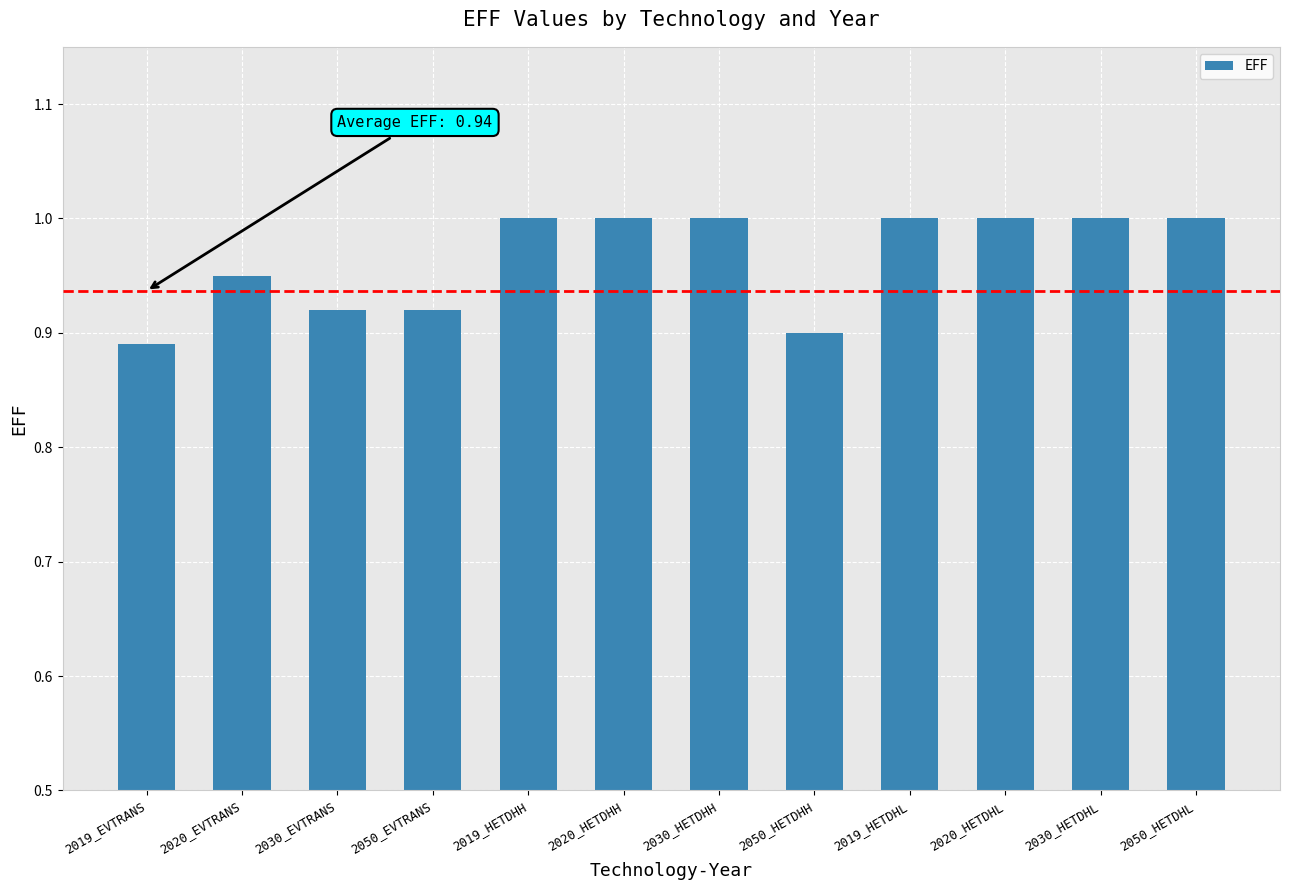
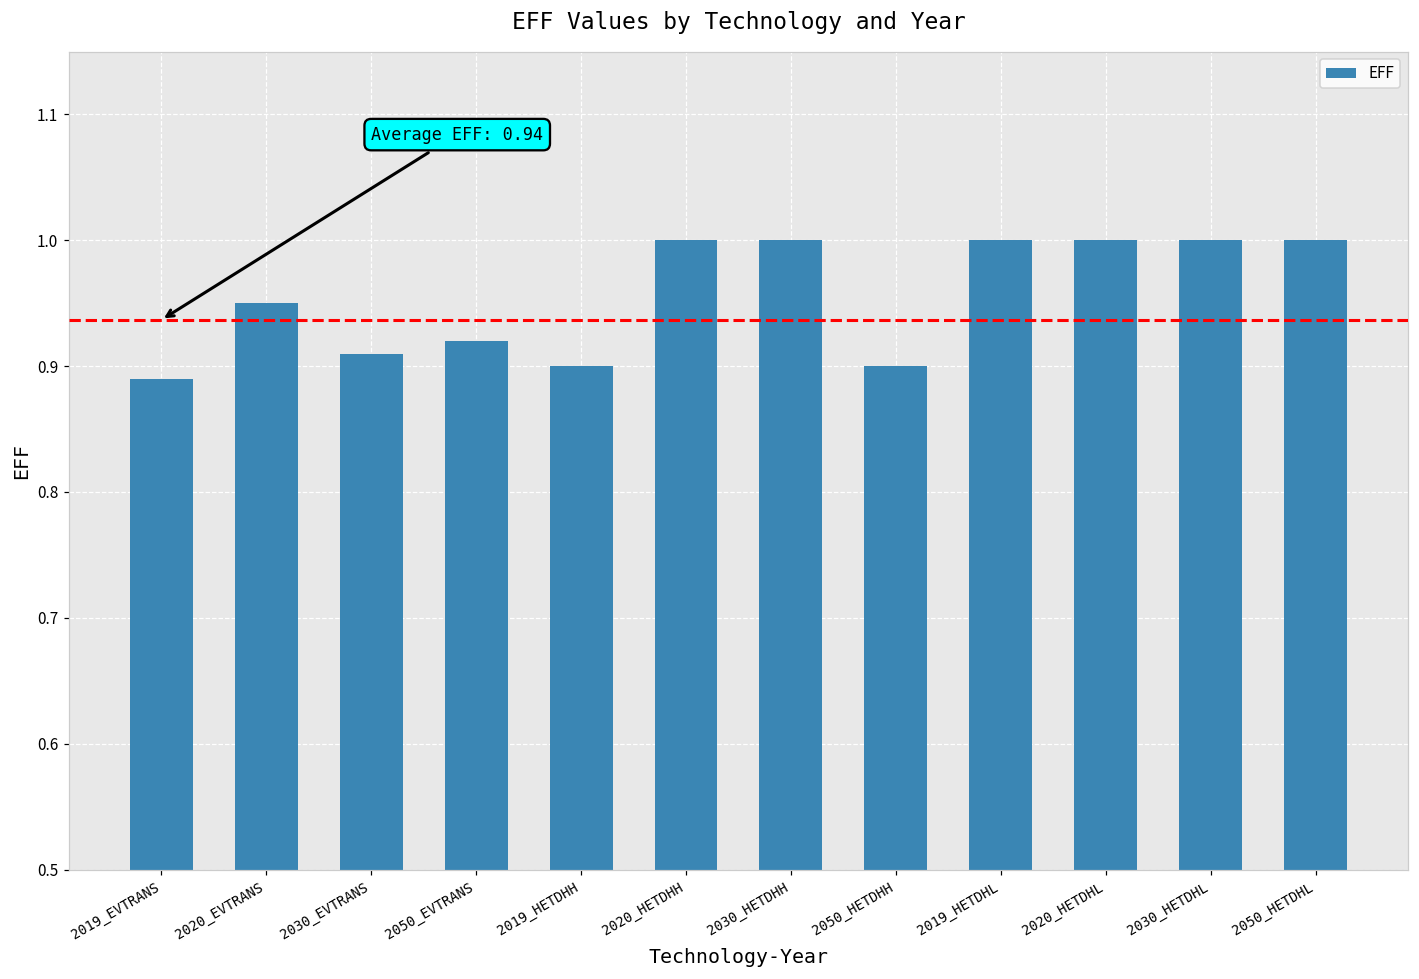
  {
    "2019_EVTRANS": 0.89,
-   "2030_EVTRANS": 0.92,
+   "2030_EVTRANS": 0.91,
    "2050_EVTRANS": 0.92,
-   "2019_HETDHH": 1.0,
+   "2019_HETDHH": 0.9,
    "2020_HETDHH": 1.00,
    "2030_HETDHH": 1.00,
    "2050_HETDHH": 0.90,
    "2019_HETDHL": 1.00,
    "2020_HETDHL": 1.00,
    "2030_HETDHL": 1.00,
    "2050_HETDHL": 1.00
  }
